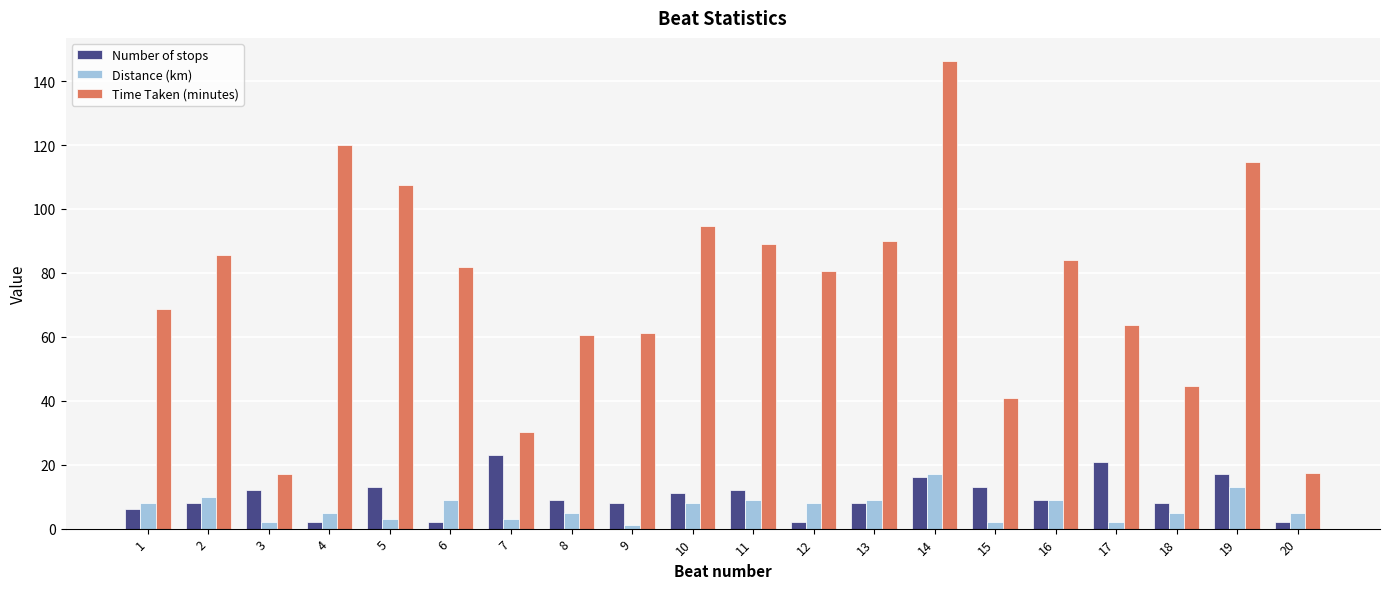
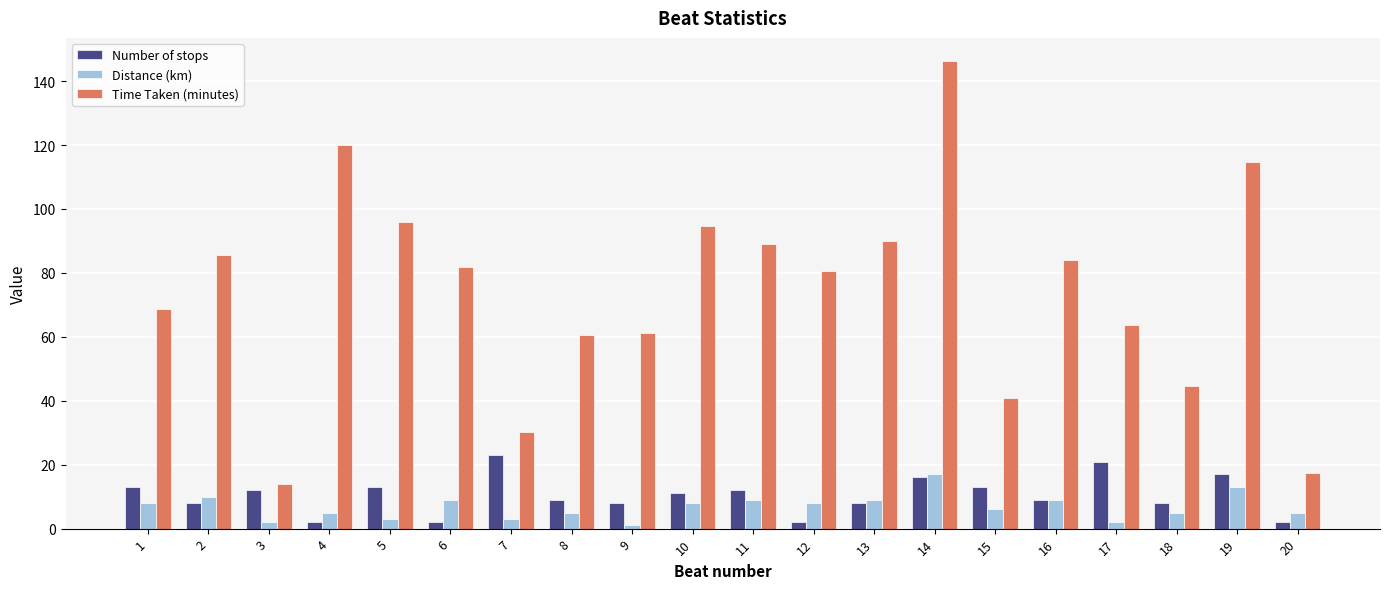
  {
    "Number of stops": {
-     "1": 6,
+     "1": 13,
      "2": 8,
      "3": 12,
      "4": 2,
      "5": 13,
      "6": 2,
      "7": 23,
      "8": 9,
      "9": 8,
      "10": 11,
      "11": 12,
      "12": 2,
      "13": 8,
      "14": 16,
      "15": 13,
      "16": 9,
      "17": 21,
      "18": 8,
      "19": 17,
      "20": 2
    },
    "Distance (km)": {
      "1": 8,
      "2": 10,
      "3": 2,
      "4": 5,
      "5": 3,
      "6": 9,
      "7": 3,
      "8": 5,
      "9": 1,
      "10": 8,
      "11": 9,
      "12": 8,
      "13": 9,
      "14": 17,
-     "15": 2,
+     "15": 6,
      "16": 9,
      "17": 2,
      "18": 5,
      "19": 13,
      "20": 5
    },
    "Time Taken (minutes)": {
      "1": 69,
      "2": 86,
-     "3": 17,
+     "3": 14,
      "4": 120,
-     "5": 108,
+     "5": 96,
      "6": 82,
      "7": 30,
      "8": 61,
      "9": 61,
      "10": 95,
      "11": 89,
      "12": 81,
      "13": 90,
      "14": 146,
      "15": 41,
      "16": 84,
      "17": 64,
      "18": 45,
      "19": 115,
      "20": 17
    }
  }
